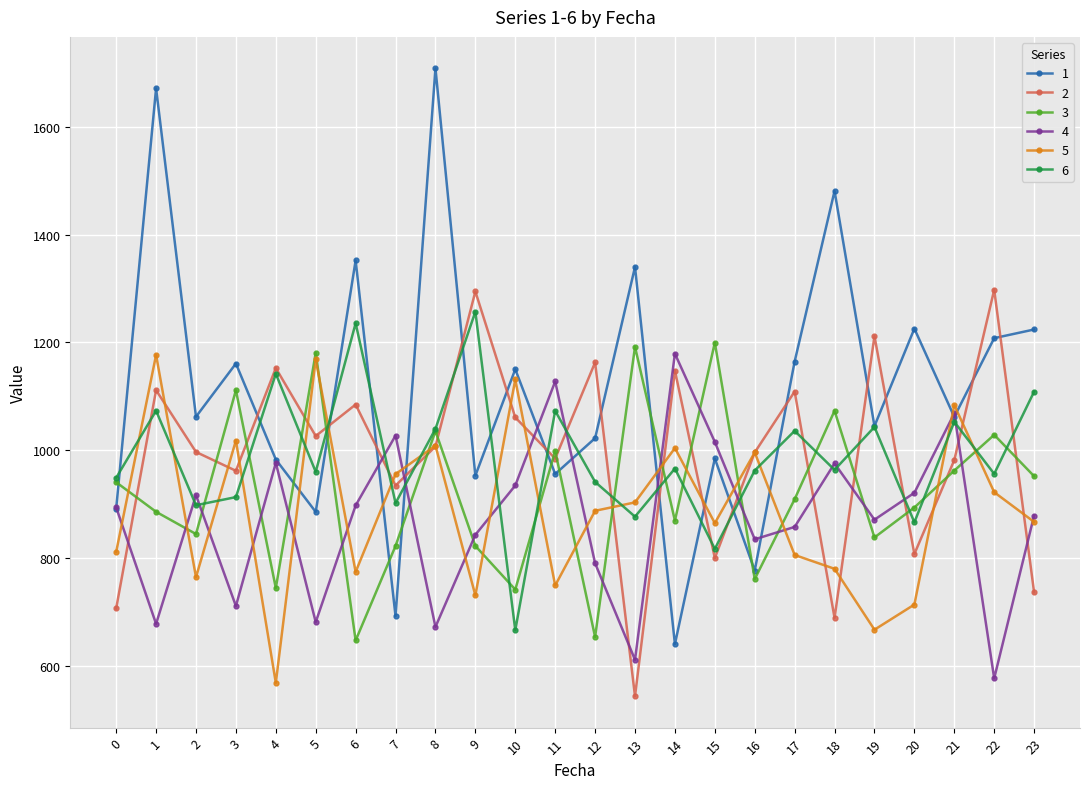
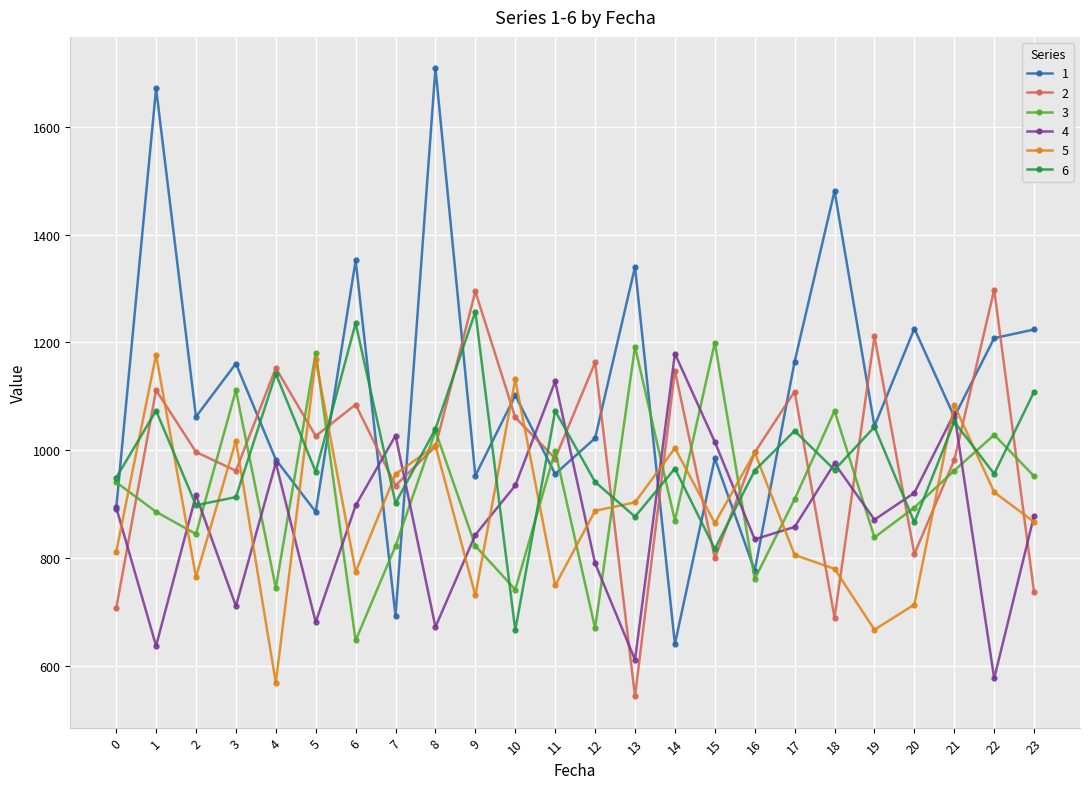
  {
    "1": {
      "1": 1670,
      "2": 1060,
      "3": 1160,
      "4": 980,
      "5": 890,
      "6": 1350,
      "7": 690,
      "8": 1710,
      "9": 950,
-     "10": 1150,
+     "10": 1100,
      "11": 960,
      "12": 1020,
      "13": 1340,
      "14": 640,
      "15": 980,
      "16": 780,
      "17": 1160,
      "18": 1480,
      "20": 1230,
      "21": 1060,
      "22": 1210,
      "23": 1220
    },
    "2": {
      "0": 710,
      "1": 1110,
      "2": 1000,
      "3": 960,
      "4": 1150,
      "5": 1030,
      "6": 1080,
      "7": 930,
      "9": 1290,
      "10": 1060,
      "11": 980,
      "12": 1160,
      "13": 540,
      "14": 1150,
      "15": 800,
      "17": 1110,
      "18": 690,
      "19": 1210,
      "20": 810,
      "21": 980,
      "22": 1300,
      "23": 740
    },
    "3": {
      "0": 940,
      "1": 890,
      "2": 840,
      "3": 1110,
      "4": 740,
      "5": 1180,
      "6": 650,
      "7": 820,
      "9": 820,
      "10": 740,
      "11": 1000,
-     "12": 650,
+     "12": 670,
      "13": 1190,
      "14": 870,
      "15": 1200,
      "16": 760,
      "17": 910,
      "18": 1070,
      "19": 840,
      "20": 890,
      "21": 960,
      "22": 1030,
      "23": 950
    },
    "4": {
-     "1": 680,
+     "1": 640,
      "2": 920,
      "3": 710,
      "4": 980,
      "5": 680,
      "6": 900,
      "7": 1030,
      "8": 670,
      "9": 840,
      "10": 930,
      "11": 1130,
      "12": 790,
      "13": 610,
      "14": 1180,
      "15": 1020,
      "16": 830,
      "17": 860,
      "18": 980,
      "19": 870,
      "20": 920,
      "21": 1070,
      "22": 580,
      "23": 880
    },
    "5": {
      "0": 810,
      "1": 1180,
      "2": 760,
      "3": 1020,
      "4": 570,
      "5": 1170,
      "6": 770,
      "7": 960,
      "9": 730,
      "10": 1130,
      "11": 750,
      "12": 890,
      "13": 900,
      "14": 1000,
      "15": 860,
      "17": 810,
      "18": 780,
      "19": 670,
      "20": 710,
      "21": 1080,
      "22": 920,
      "23": 870
    },
    "6": {
      "0": 950,
      "1": 1070,
      "2": 900,
      "3": 910,
      "4": 1140,
      "5": 960,
      "6": 1240,
      "7": 900,
      "9": 1260,
      "10": 670,
      "11": 1070,
      "12": 940,
      "13": 880,
      "14": 970,
      "15": 820,
      "16": 960,
      "17": 1040,
      "18": 960,
      "20": 870,
      "21": 1050,
      "22": 960,
      "23": 1110
    }
  }
